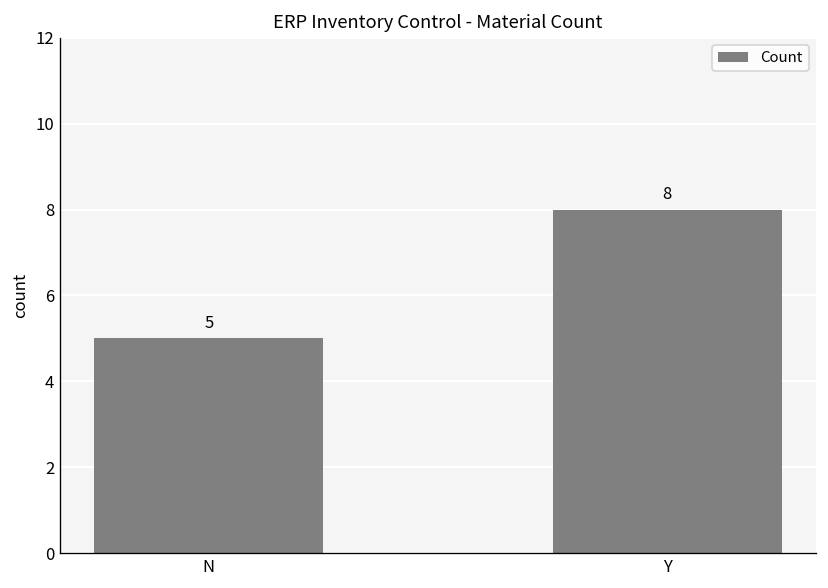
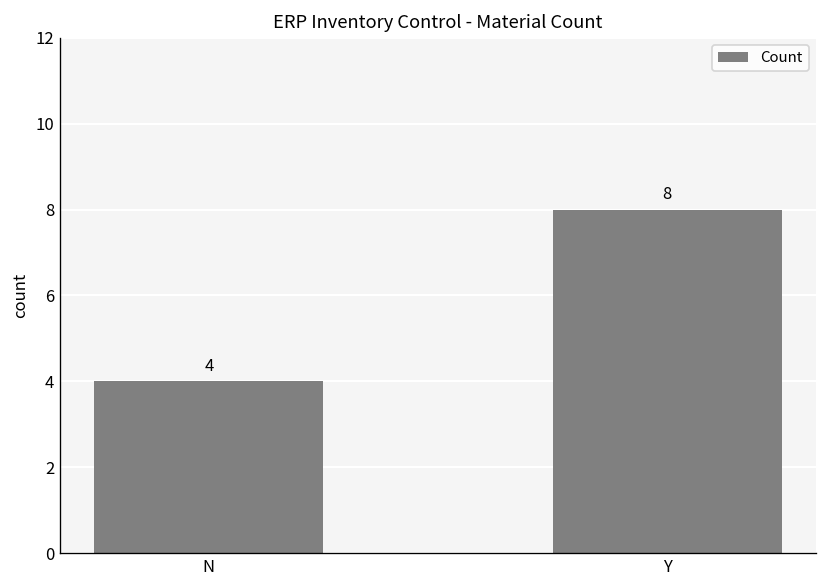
  {
-   "N": 5,
+   "N": 4,
    "Y": 8
  }
